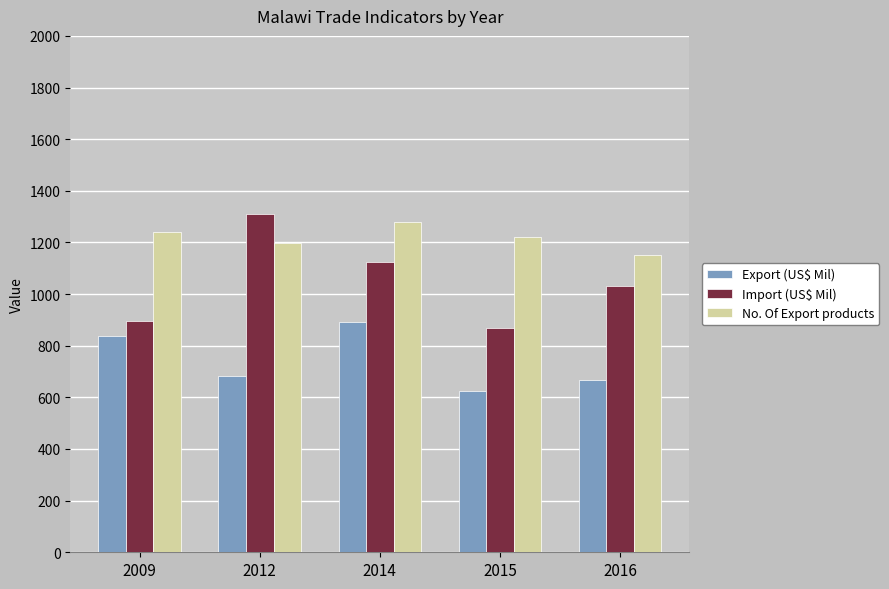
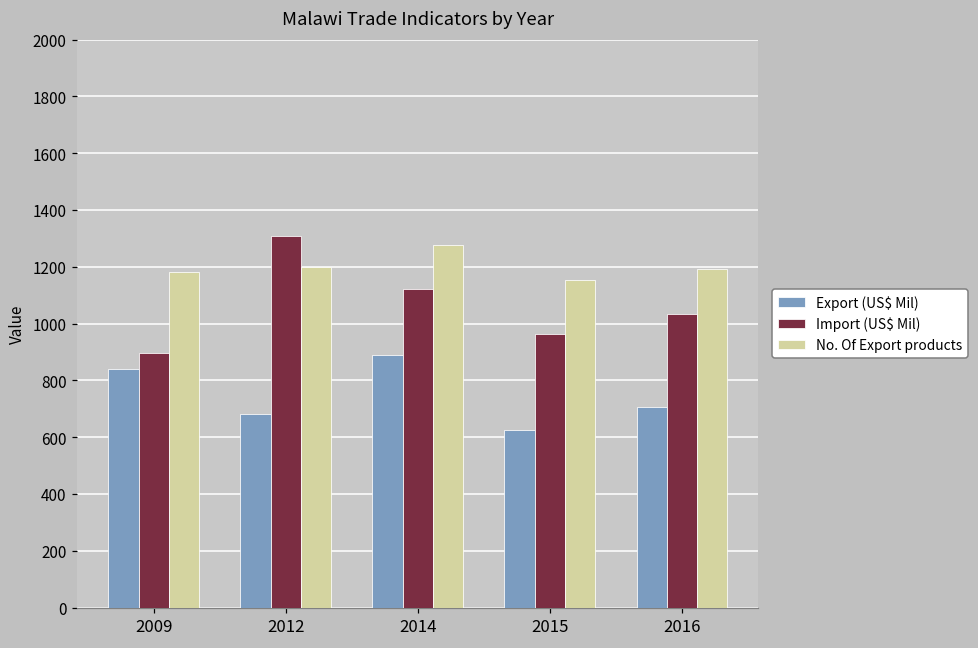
  {
    "Export (US$ Mil)": {
      "2009": 840,
      "2012": 680,
      "2014": 890,
      "2015": 630,
-     "2016": 670
+     "2016": 710
    },
    "Import (US$ Mil)": {
      "2009": 900,
      "2012": 1310,
      "2014": 1120,
-     "2015": 870,
+     "2015": 960,
      "2016": 1030
    },
    "No. Of Export products": {
-     "2009": 1240,
+     "2009": 1180,
      "2012": 1200,
      "2014": 1280,
-     "2015": 1220,
-     "2016": 1150
+     "2015": 1150,
+     "2016": 1190
    }
  }
